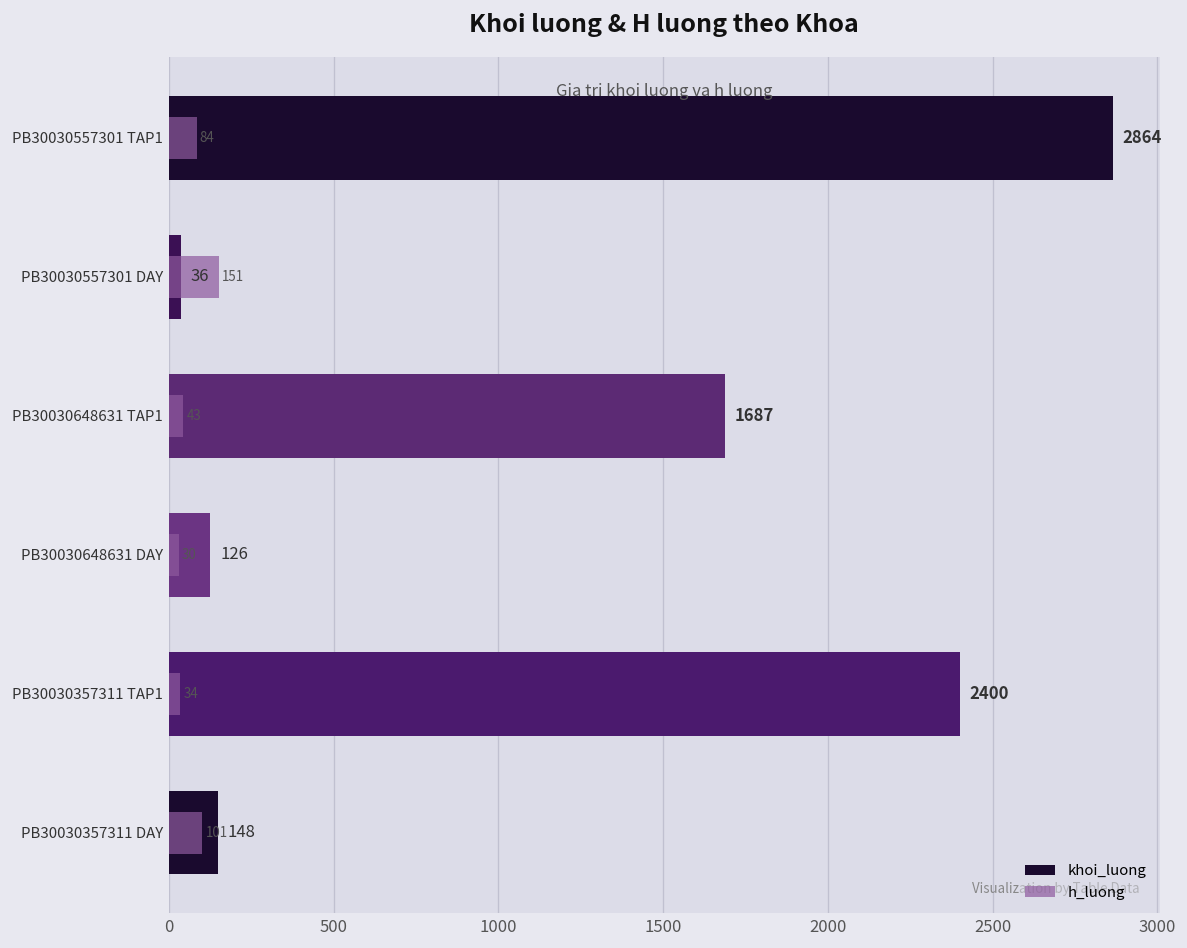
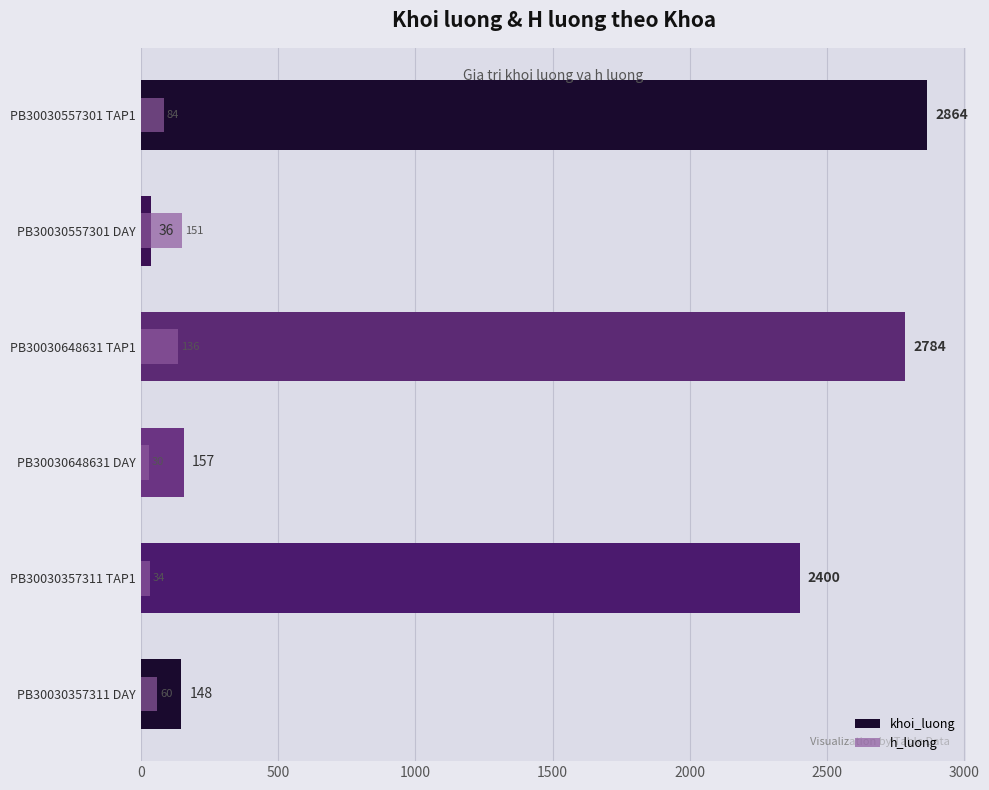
  {
    "khoi_luong": {
      "PB30030557301 TAP1": 2864,
-     "PB30030648631 TAP1": 1687,
-     "PB30030648631 DAY": 126,
+     "PB30030648631 TAP1": 2784,
+     "PB30030648631 DAY": 157,
      "PB30030357311 TAP1": 2400,
      "PB30030357311 DAY": 148
    },
    "h_luong": {
      "PB30030557301 DAY": 151,
-     "PB30030648631 TAP1": 40,
-     "PB30030357311 DAY": 101
+     "PB30030648631 TAP1": 140,
+     "PB30030357311 DAY": 60
    }
  }
